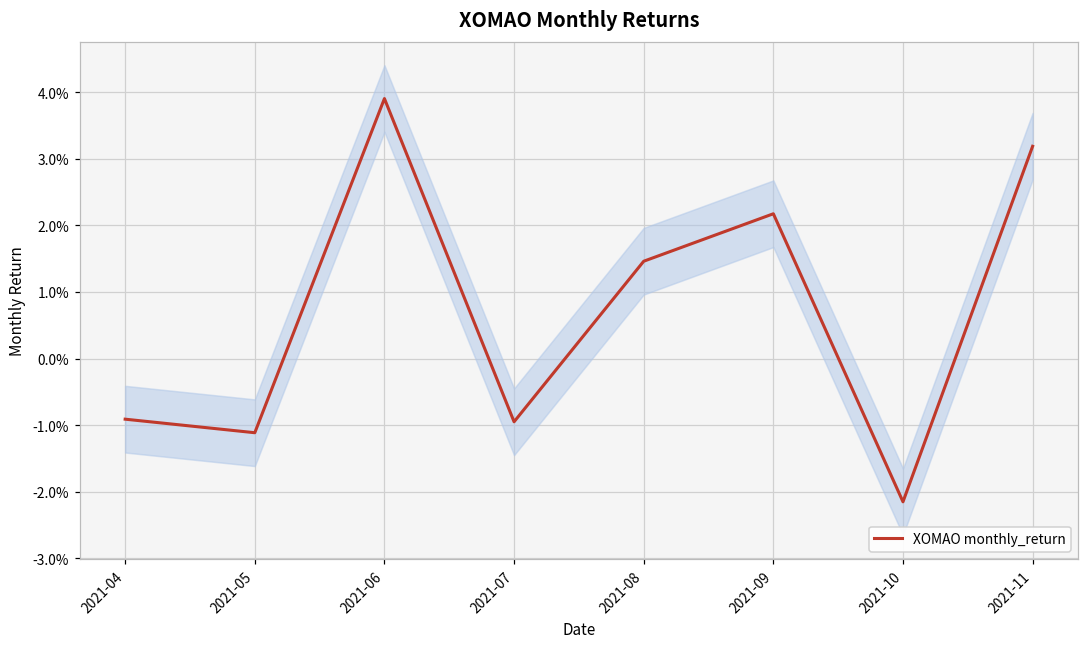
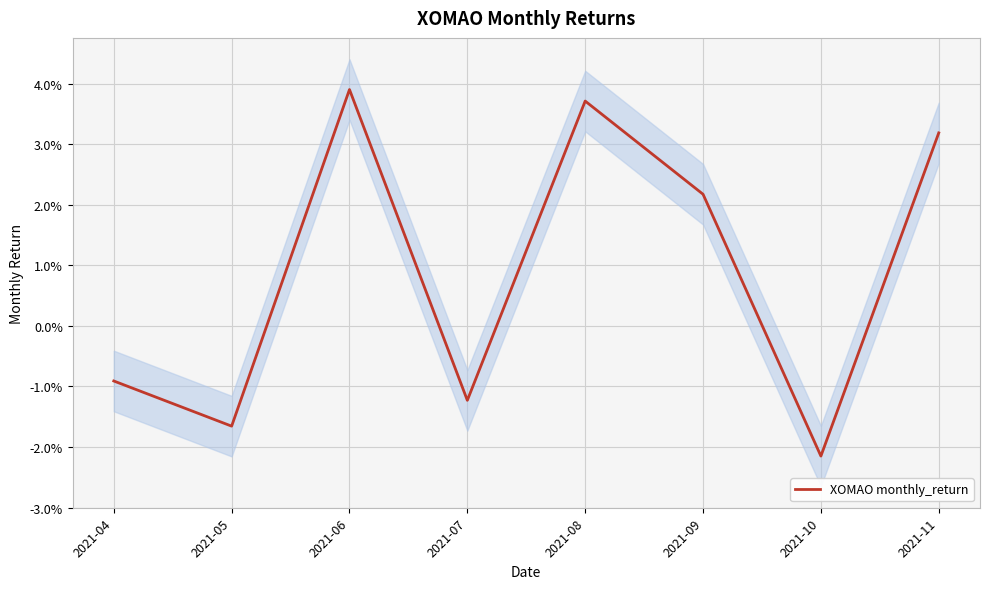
  {
    "XOMAO monthly_return": {
      "2021-04": "-0.9%",
-     "2021-05": "-1.1%",
+     "2021-05": "-1.7%",
      "2021-06": "3.9%",
-     "2021-07": "-0.9%",
-     "2021-08": "1.5%",
+     "2021-07": "-1.2%",
+     "2021-08": "3.7%",
      "2021-09": "2.2%",
      "2021-10": "-2.1%",
      "2021-11": "3.2%"
    }
  }
